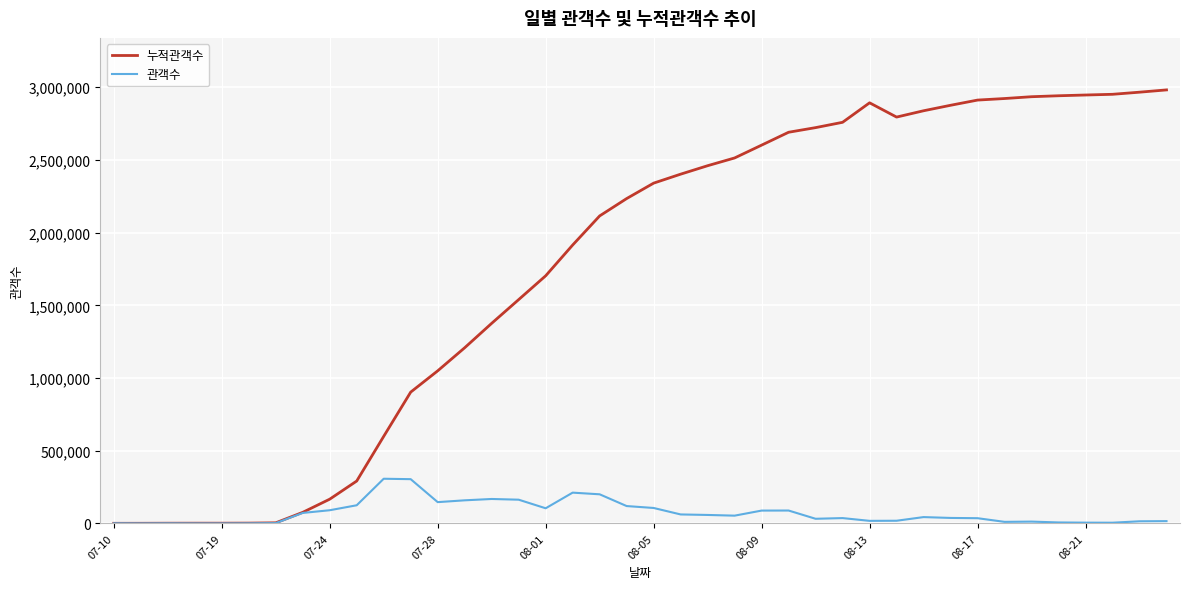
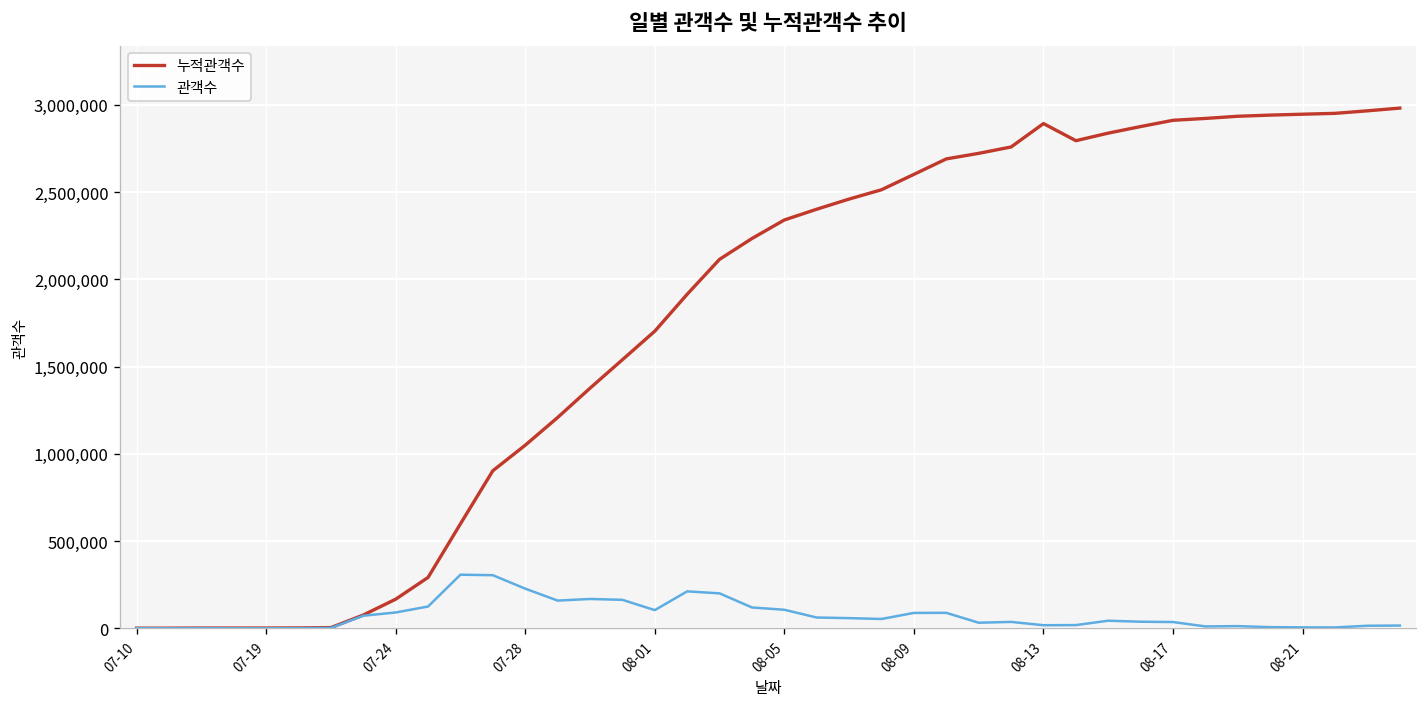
  {
    "누적관객수": {
      "07-24": "170,000",
      "07-28": "1,050,000",
      "08-01": "1,700,000",
      "08-05": "2,340,000",
      "08-09": "2,600,000",
      "08-13": "2,890,000",
      "08-17": "2,910,000",
      "08-21": "2,950,000"
    },
    "관객수": {
      "07-24": "90,000",
-     "07-28": "150,000",
+     "07-28": "230,000",
      "08-01": "100,000",
      "08-05": "110,000",
      "08-09": "90,000",
      "08-13": "20,000",
      "08-17": "40,000",
      "08-21": "10,000"
    }
  }
